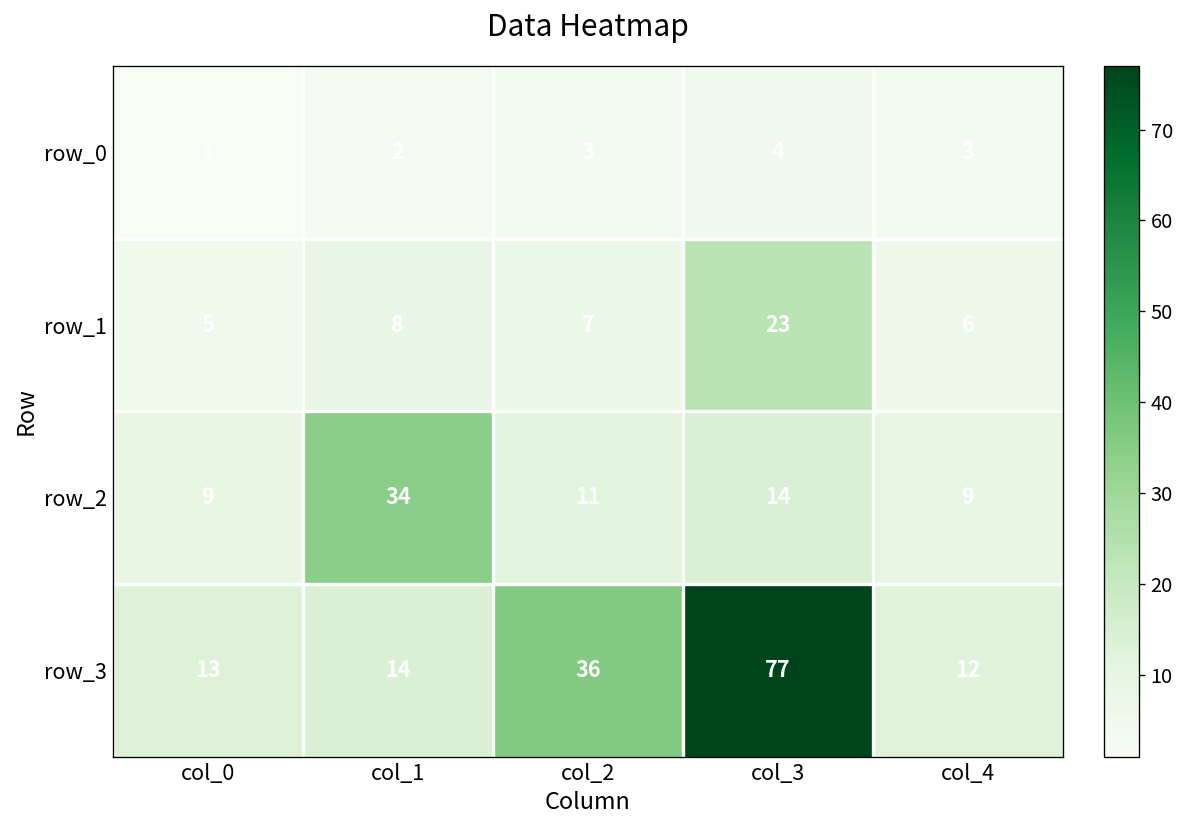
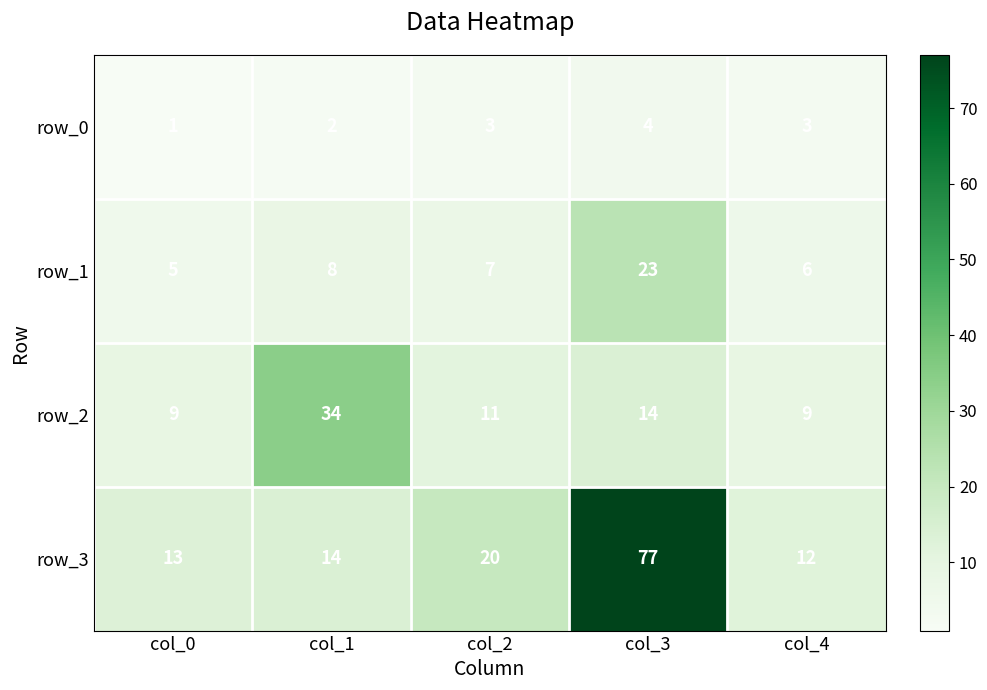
  {
    "row_1": {
      "col_3": 23
    },
    "row_2": {
      "col_1": 34
    },
    "row_3": {
-     "col_2": 36,
+     "col_2": 20,
      "col_3": 77
    }
  }
